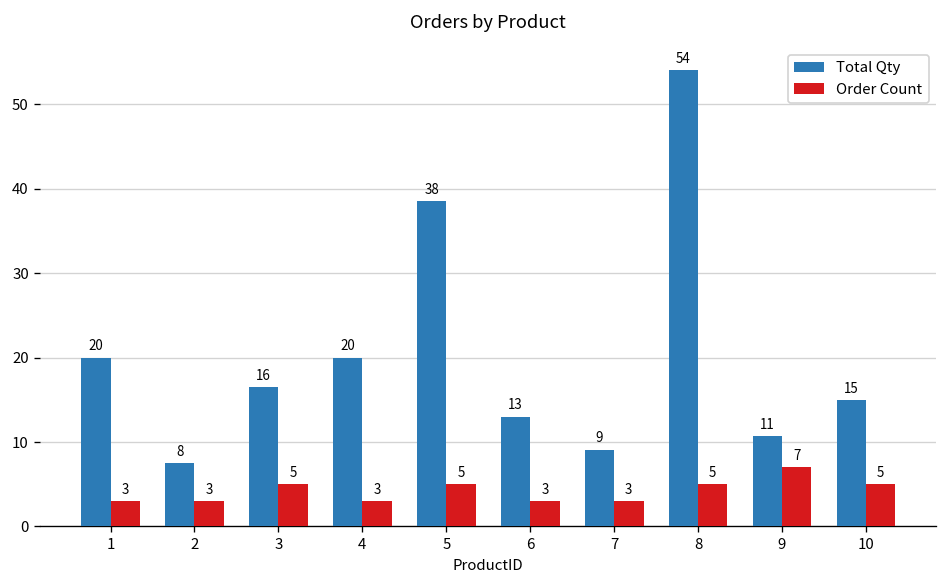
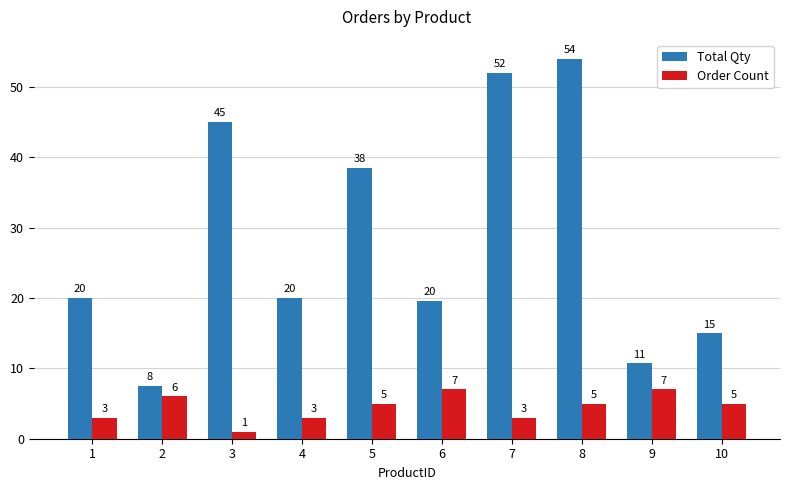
  {
    "Total Qty": {
      "1": 20,
      "2": 8,
-     "3": 16,
+     "3": 45,
      "4": 20,
      "5": 38,
-     "6": 13,
-     "7": 9,
+     "6": 20,
+     "7": 52,
      "8": 54,
      "9": 11,
      "10": 15
    },
    "Order Count": {
      "1": 3,
-     "2": 3,
-     "3": 5,
+     "2": 6,
+     "3": 1,
      "4": 3,
      "5": 5,
-     "6": 3,
+     "6": 7,
      "7": 3,
      "8": 5,
      "9": 7,
      "10": 5
    }
  }
